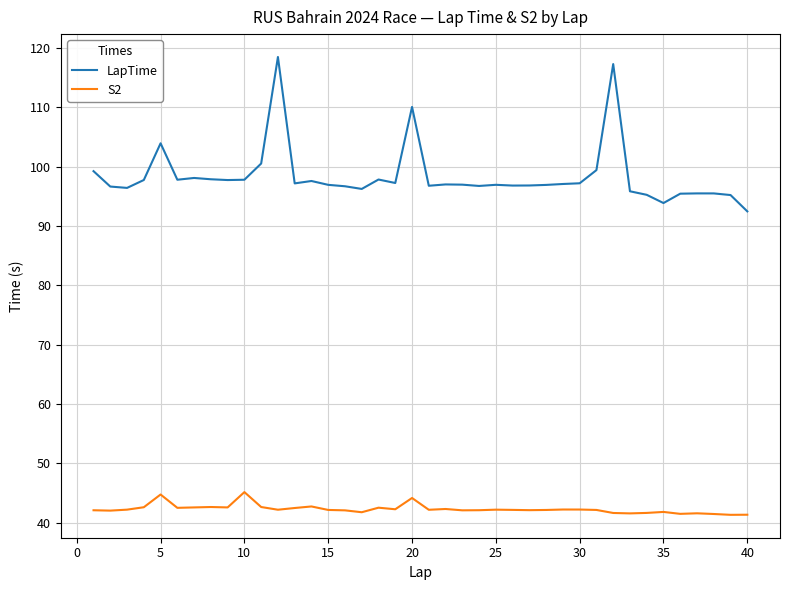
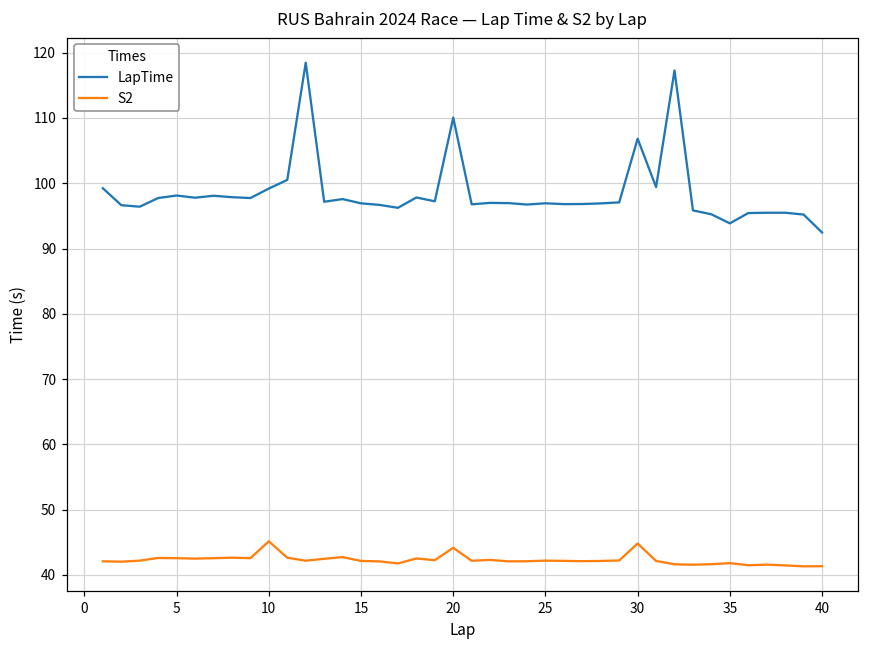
  {
    "LapTime": {
-     "5": 104,
-     "10": 98,
+     "5": 98,
+     "10": 99,
      "15": 97,
      "20": 110,
      "25": 97,
-     "30": 97,
+     "30": 107,
      "35": 94,
      "40": 92
    },
    "S2": {
-     "5": 45,
+     "5": 43,
      "10": 45,
      "15": 42,
      "20": 44,
      "25": 42,
-     "30": 42,
+     "30": 45,
      "35": 42,
      "40": 41
    }
  }
